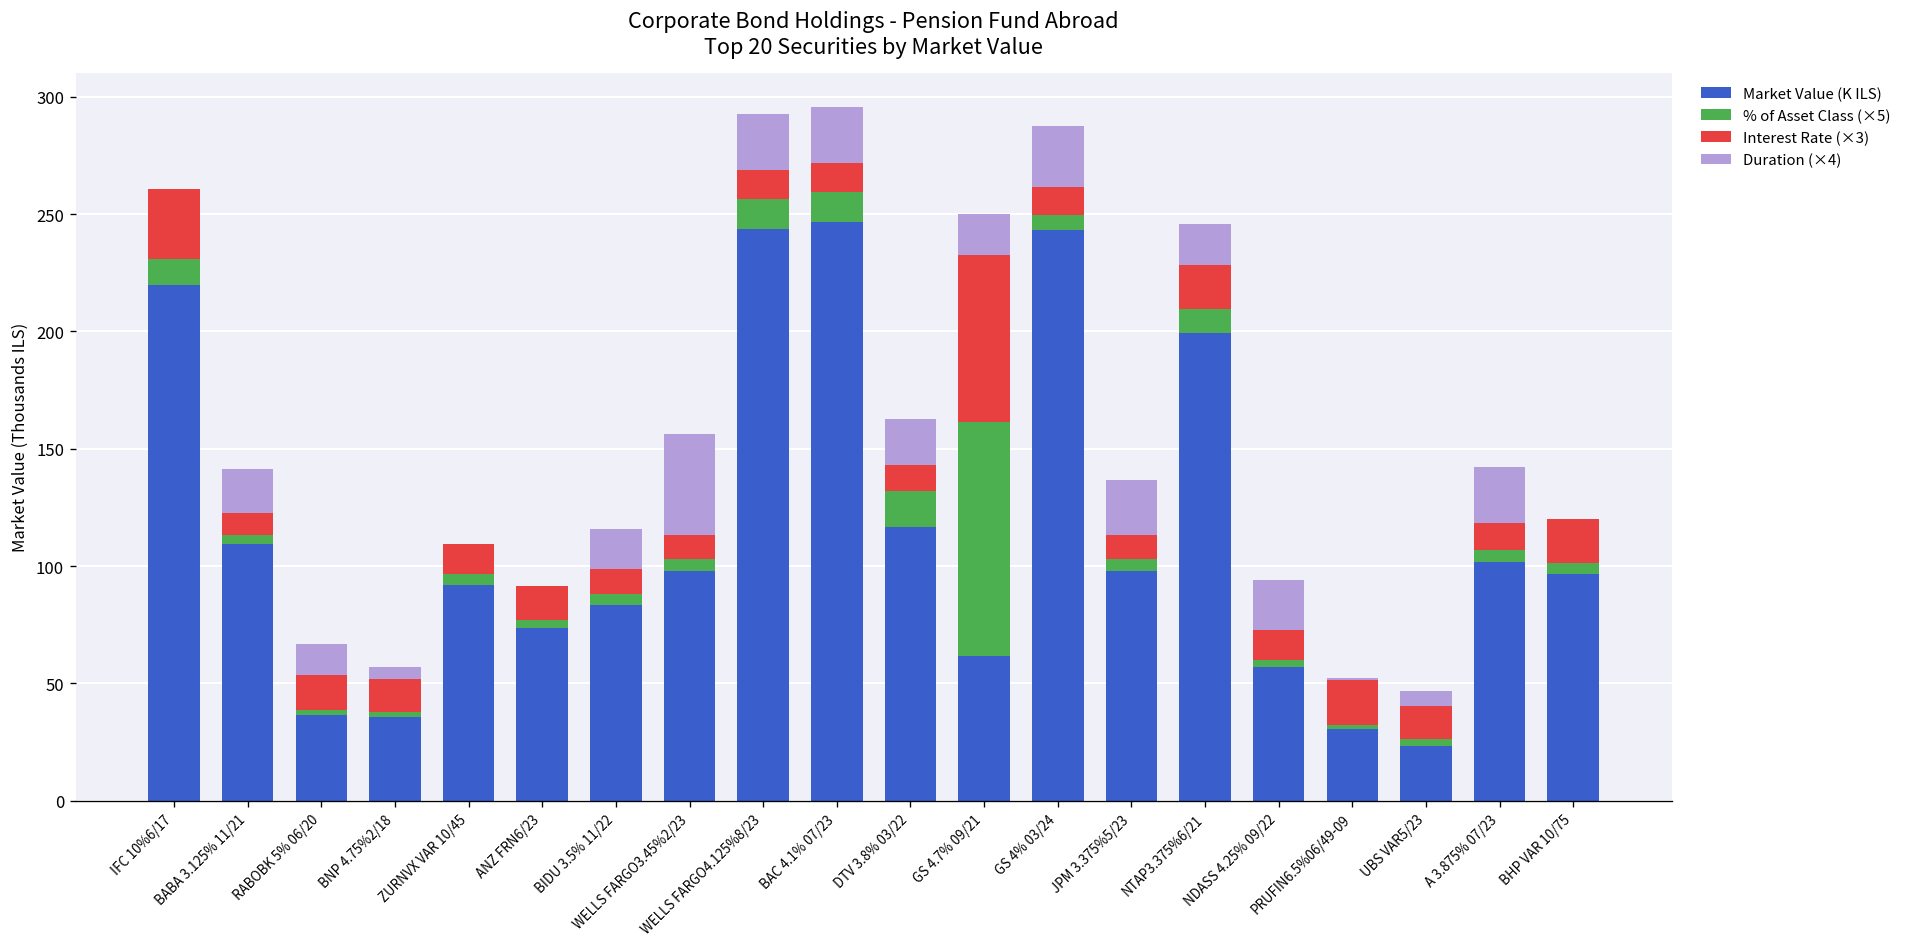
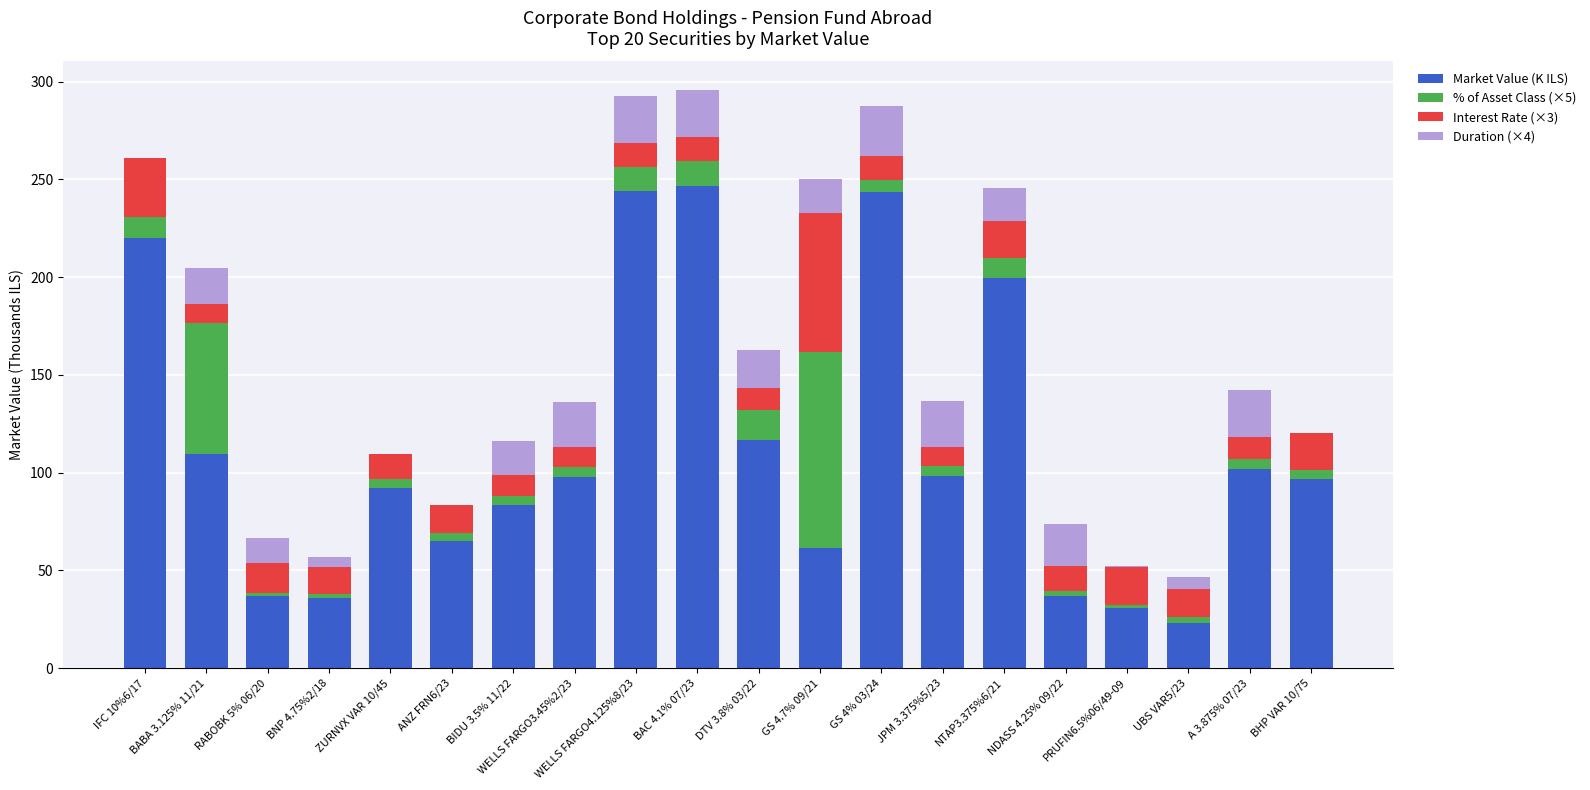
  {
    "Market Value (K ILS)": {
      "IFC 10%6/17": 220,
      "BABA 3.125% 11/21": 109,
      "RABOBK 5% 06/20": 37,
      "BNP 4.75%2/18": 36,
      "ZURNVX VAR 10/45": 92,
-     "ANZ FRN6/23": 73,
+     "ANZ FRN6/23": 65,
      "BIDU 3.5% 11/22": 84,
      "WELLS FARGO3.45%2/23": 98,
      "WELLS FARGO4.125%8/23": 244,
      "BAC 4.1% 07/23": 247,
      "DTV 3.8% 03/22": 117,
      "GS 4.7% 09/21": 62,
      "GS 4% 03/24": 243,
      "JPM 3.375%5/23": 98,
      "NTAP3.375%6/21": 199,
-     "NDASS 4.25% 09/22": 57,
+     "NDASS 4.25% 09/22": 37,
      "PRUFIN6.5%06/49-09": 31,
      "UBS VAR5/23": 23,
      "A 3.875% 07/23": 102,
      "BHP VAR 10/75": 96
    },
    "% of Asset Class (×5)": {
      "IFC 10%6/17": 11,
-     "BABA 3.125% 11/21": 4,
+     "BABA 3.125% 11/21": 67,
      "RABOBK 5% 06/20": 2,
      "BNP 4.75%2/18": 2,
      "ZURNVX VAR 10/45": 5,
      "ANZ FRN6/23": 4,
      "BIDU 3.5% 11/22": 5,
      "WELLS FARGO3.45%2/23": 5,
      "WELLS FARGO4.125%8/23": 12,
      "BAC 4.1% 07/23": 13,
      "DTV 3.8% 03/22": 15,
      "GS 4.7% 09/21": 100,
      "GS 4% 03/24": 6,
      "JPM 3.375%5/23": 5,
      "NTAP3.375%6/21": 10,
      "NDASS 4.25% 09/22": 3,
      "PRUFIN6.5%06/49-09": 2,
      "UBS VAR5/23": 3,
      "A 3.875% 07/23": 5,
      "BHP VAR 10/75": 5
    },
    "Interest Rate (×3)": {
      "IFC 10%6/17": 30,
      "BABA 3.125% 11/21": 9,
      "RABOBK 5% 06/20": 15,
      "BNP 4.75%2/18": 14,
      "ZURNVX VAR 10/45": 13,
      "ANZ FRN6/23": 14,
      "BIDU 3.5% 11/22": 11,
      "WELLS FARGO3.45%2/23": 10,
      "WELLS FARGO4.125%8/23": 12,
      "BAC 4.1% 07/23": 12,
      "DTV 3.8% 03/22": 11,
      "GS 4.7% 09/21": 71,
      "GS 4% 03/24": 12,
      "JPM 3.375%5/23": 10,
      "NTAP3.375%6/21": 19,
      "NDASS 4.25% 09/22": 13,
      "PRUFIN6.5%06/49-09": 20,
      "UBS VAR5/23": 14,
      "A 3.875% 07/23": 12,
      "BHP VAR 10/75": 19
    },
    "Duration (×4)": {
      "IFC 10%6/17": 0,
      "BABA 3.125% 11/21": 19,
      "RABOBK 5% 06/20": 13,
      "BNP 4.75%2/18": 5,
      "ZURNVX VAR 10/45": 0,
      "ANZ FRN6/23": 0,
      "BIDU 3.5% 11/22": 17,
-     "WELLS FARGO3.45%2/23": 43,
+     "WELLS FARGO3.45%2/23": 23,
      "WELLS FARGO4.125%8/23": 24,
      "BAC 4.1% 07/23": 24,
      "DTV 3.8% 03/22": 20,
      "GS 4.7% 09/21": 18,
      "GS 4% 03/24": 26,
      "JPM 3.375%5/23": 24,
      "NTAP3.375%6/21": 17,
      "NDASS 4.25% 09/22": 21,
      "UBS VAR5/23": 6,
      "A 3.875% 07/23": 24,
      "BHP VAR 10/75": 0
    }
  }
